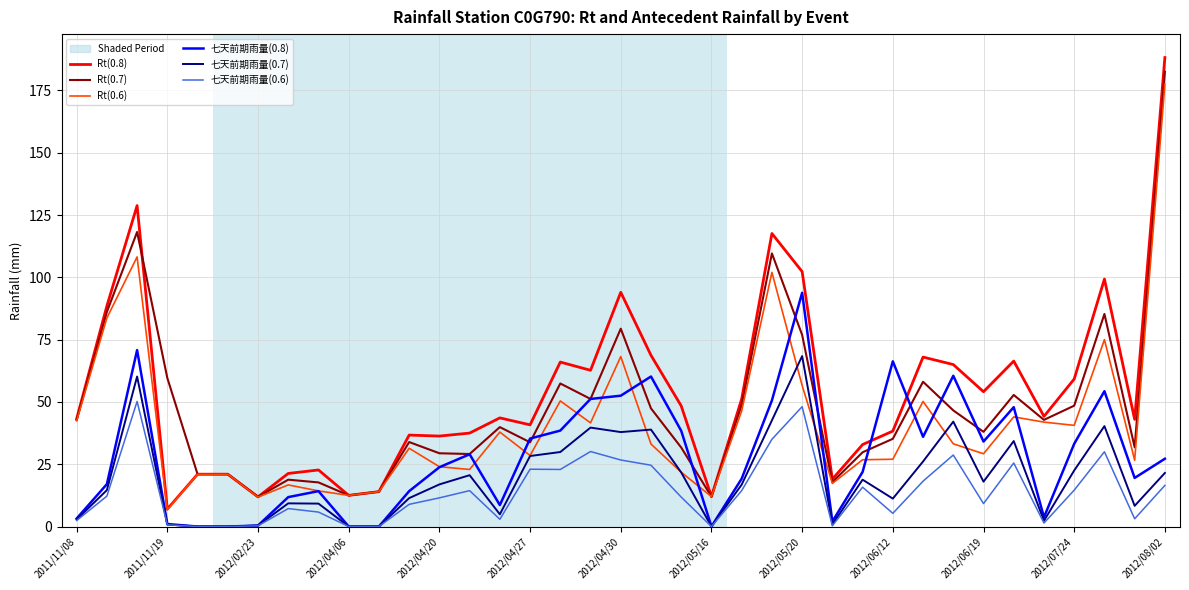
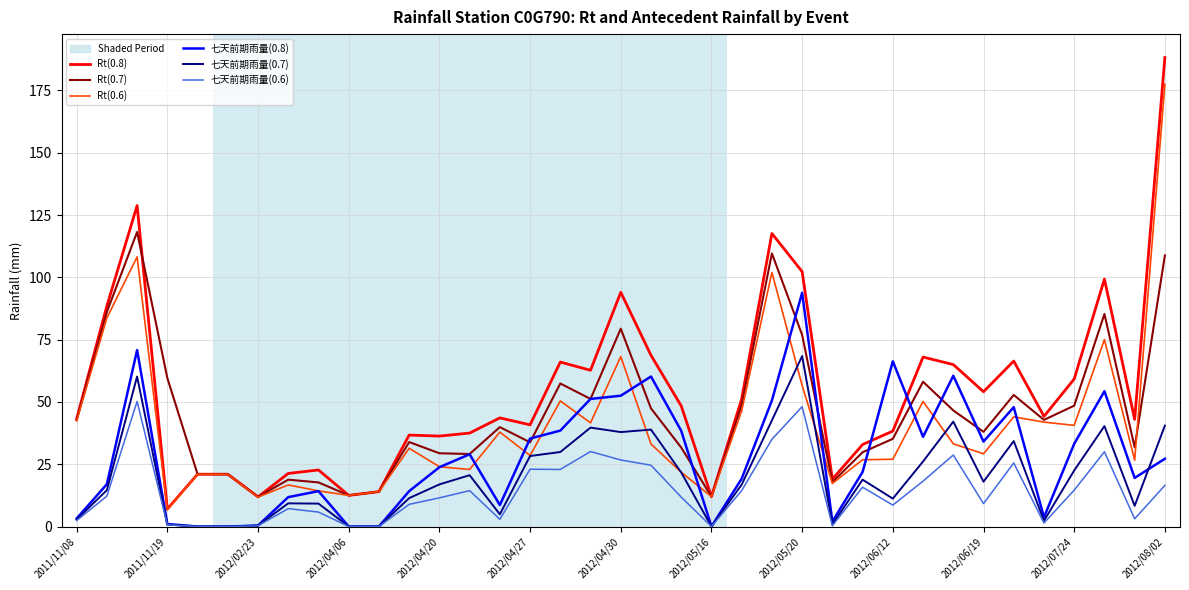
  {
    "Rt(0.8)": {
      "2012/04/20": 36,
      "2012/04/27": 41,
      "2012/04/30": 94,
      "2012/05/20": 102,
      "2012/06/12": 38,
      "2012/06/19": 54,
      "2012/07/24": 59,
      "2012/08/02": 188
    },
    "Rt(0.7)": {
      "2011/11/19": 60,
      "2012/04/20": 29,
      "2012/04/27": 34,
      "2012/04/30": 79,
      "2012/05/20": 77,
      "2012/06/12": 35,
      "2012/06/19": 38,
      "2012/07/24": 49,
-     "2012/08/02": 183
+     "2012/08/02": 109
    },
    "Rt(0.6)": {
      "2012/04/30": 68,
      "2012/05/20": 57,
      "2012/06/12": 27,
      "2012/06/19": 29,
      "2012/07/24": 41,
      "2012/08/02": 178
    },
    "七天前期雨量(0.8)": {
      "2012/04/27": 35,
      "2012/04/30": 53,
      "2012/05/20": 94,
      "2012/06/12": 66,
      "2012/06/19": 34,
      "2012/07/24": 33,
      "2012/08/02": 27
    },
    "七天前期雨量(0.7)": {
      "2012/04/20": 17,
      "2012/04/30": 38,
      "2012/05/20": 68,
      "2012/06/12": 11,
      "2012/06/19": 18,
      "2012/07/24": 23,
-     "2012/08/02": 22
+     "2012/08/02": 41
    },
    "七天前期雨量(0.6)": {
      "2012/04/20": 12,
      "2012/04/27": 23,
      "2012/04/30": 27,
      "2012/05/20": 48,
-     "2012/06/12": 5,
+     "2012/06/12": 9,
      "2012/06/19": 9,
      "2012/07/24": 15,
      "2012/08/02": 17
    }
  }
